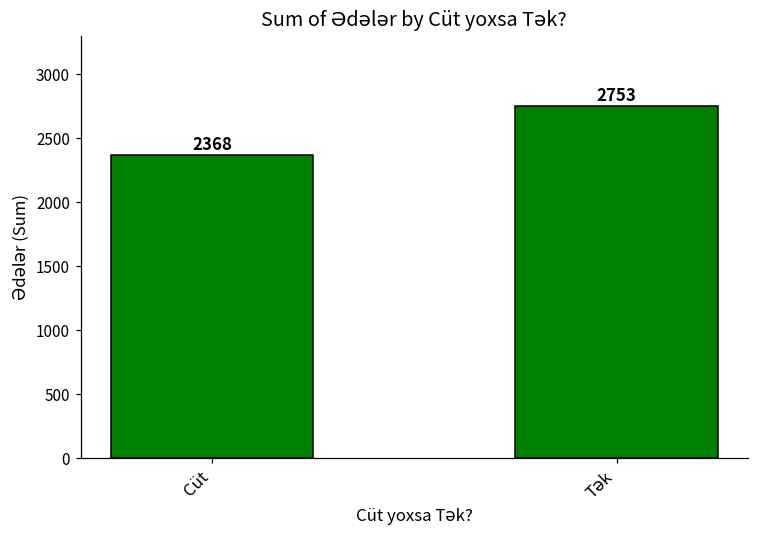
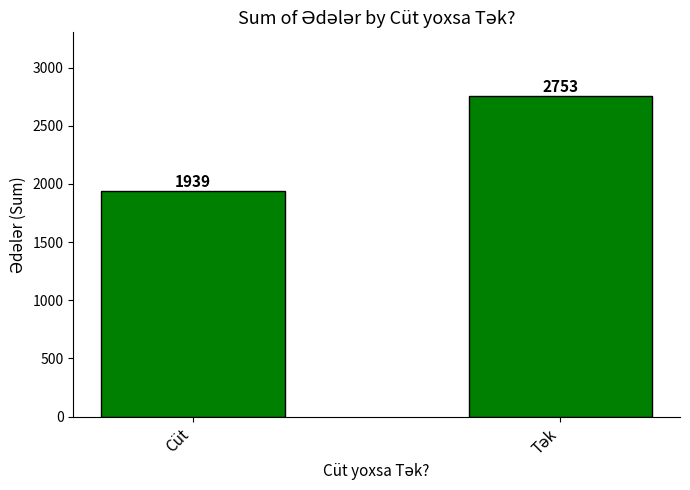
  {
-   "Cüt": 2368,
+   "Cüt": 1939,
    "Tək": 2753
  }
